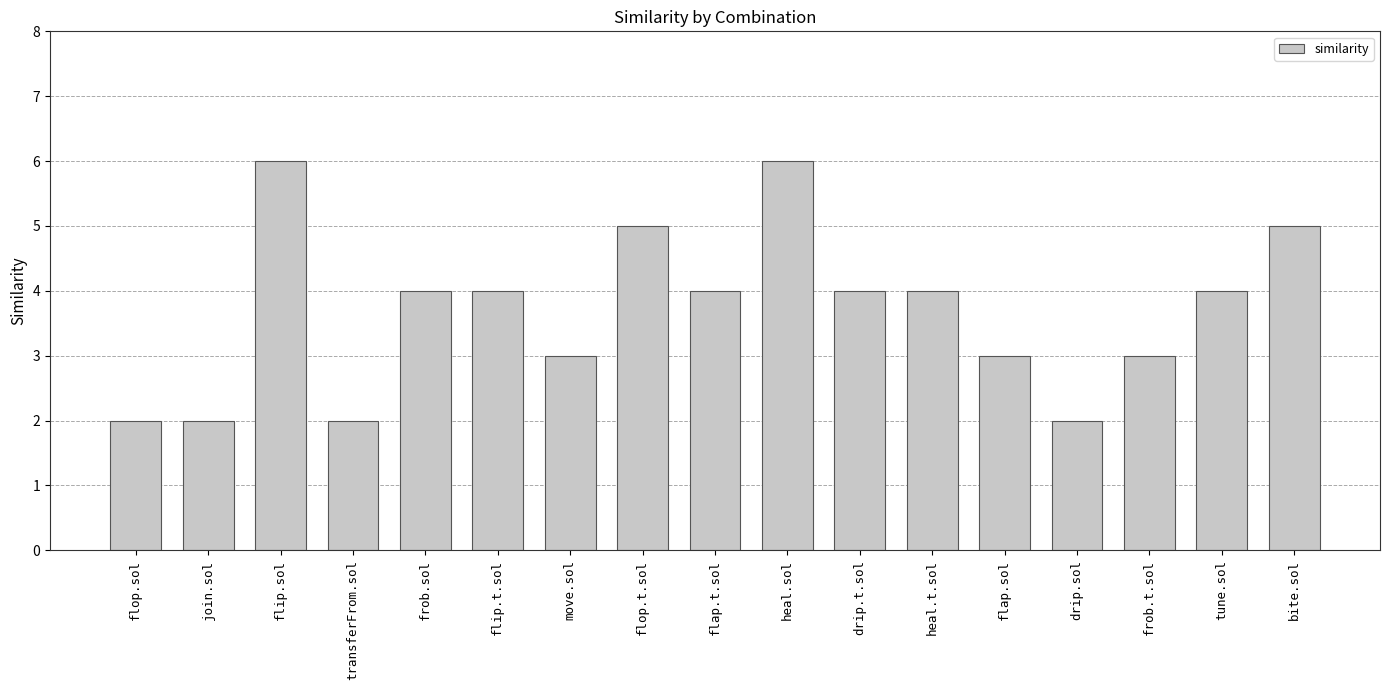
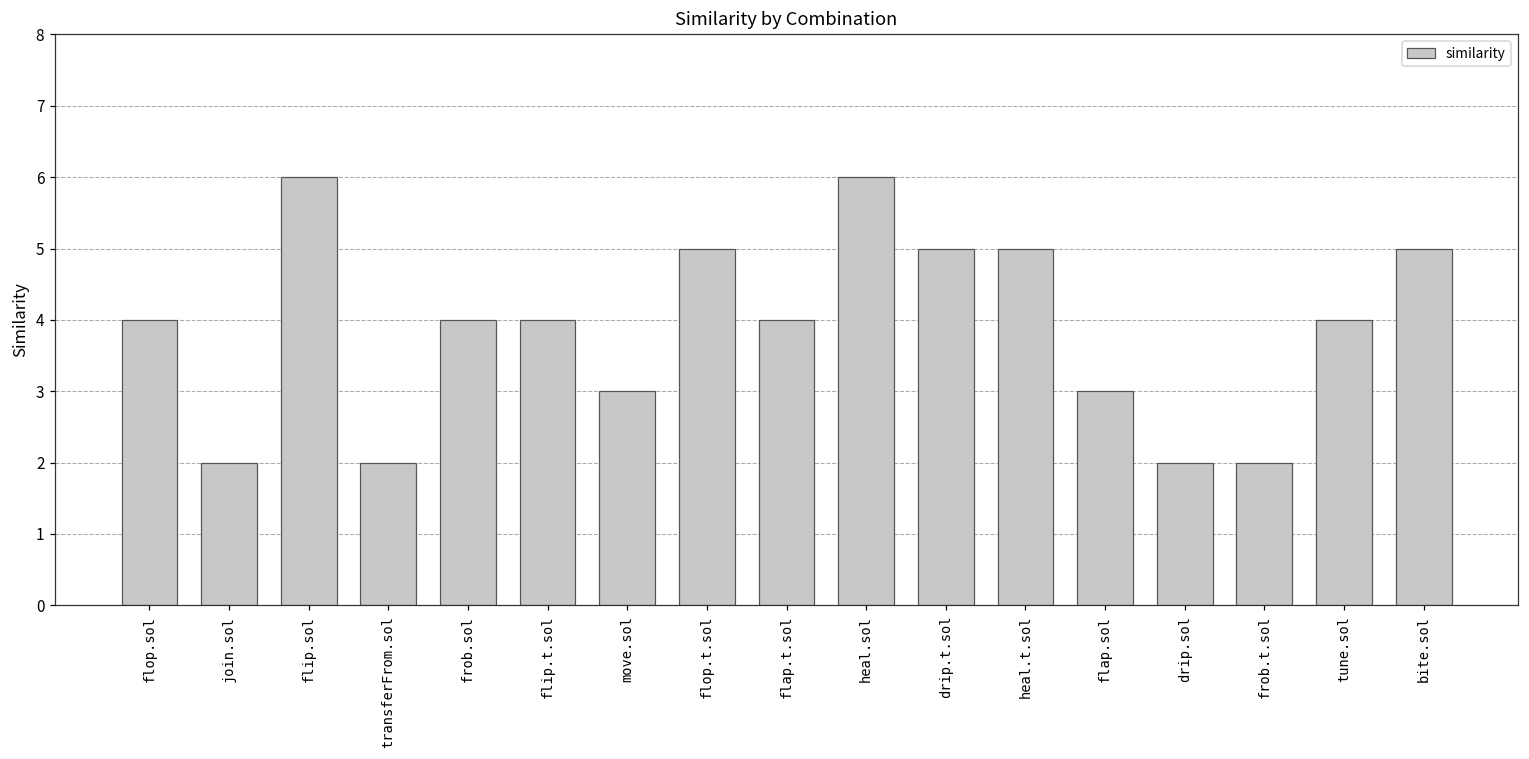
  {
-   "flop.sol": 2,
+   "flop.sol": 4,
    "join.sol": 2,
    "flip.sol": 6,
    "transferFrom.sol": 2,
    "frob.sol": 4,
    "flip.t.sol": 4,
    "move.sol": 3,
    "flop.t.sol": 5,
    "flap.t.sol": 4,
    "heal.sol": 6,
-   "drip.t.sol": 4,
-   "heal.t.sol": 4,
+   "drip.t.sol": 5,
+   "heal.t.sol": 5,
    "flap.sol": 3,
    "drip.sol": 2,
-   "frob.t.sol": 3,
+   "frob.t.sol": 2,
    "tune.sol": 4,
    "bite.sol": 5
  }
